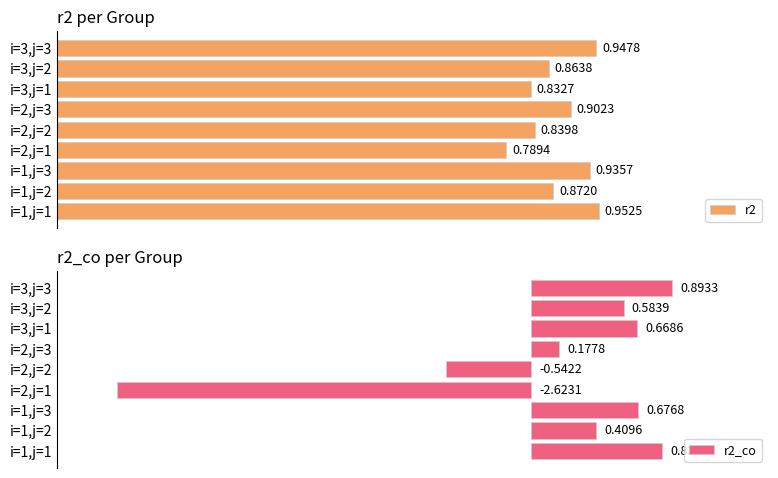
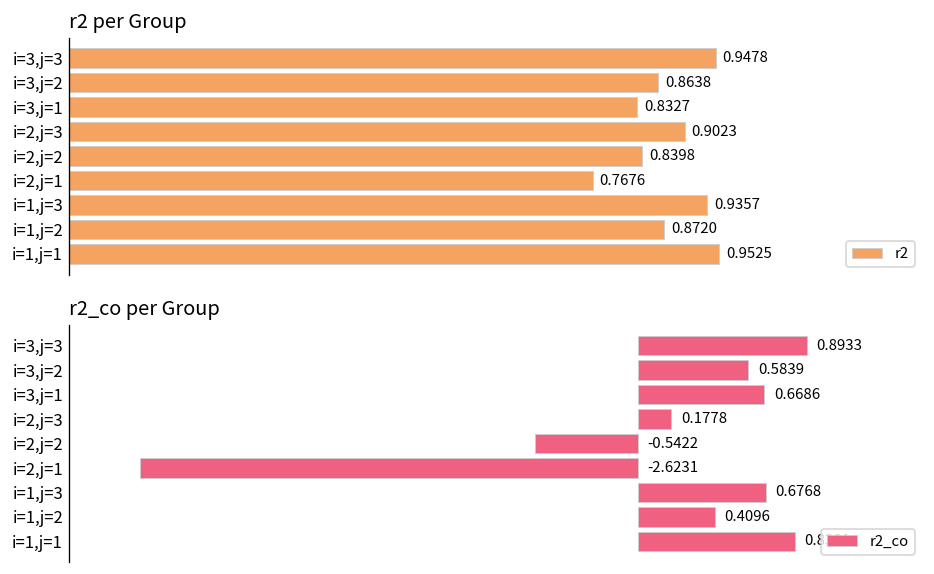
  {
    "r2 per Group": {
      "i=3,j=3": 0.9478,
      "i=3,j=2": 0.8638,
      "i=3,j=1": 0.8327,
      "i=2,j=3": 0.9023,
      "i=2,j=2": 0.8398,
-     "i=2,j=1": 0.7894,
+     "i=2,j=1": 0.7676,
      "i=1,j=3": 0.9357,
      "i=1,j=2": 0.8720,
      "i=1,j=1": 0.9525
    },
    "r2_co per Group": {
      "i=3,j=3": 0.8933,
      "i=3,j=2": 0.5839,
      "i=3,j=1": 0.6686,
      "i=2,j=3": 0.1778,
      "i=1,j=3": 0.6768,
      "i=1,j=2": 0.4096
    }
  }
